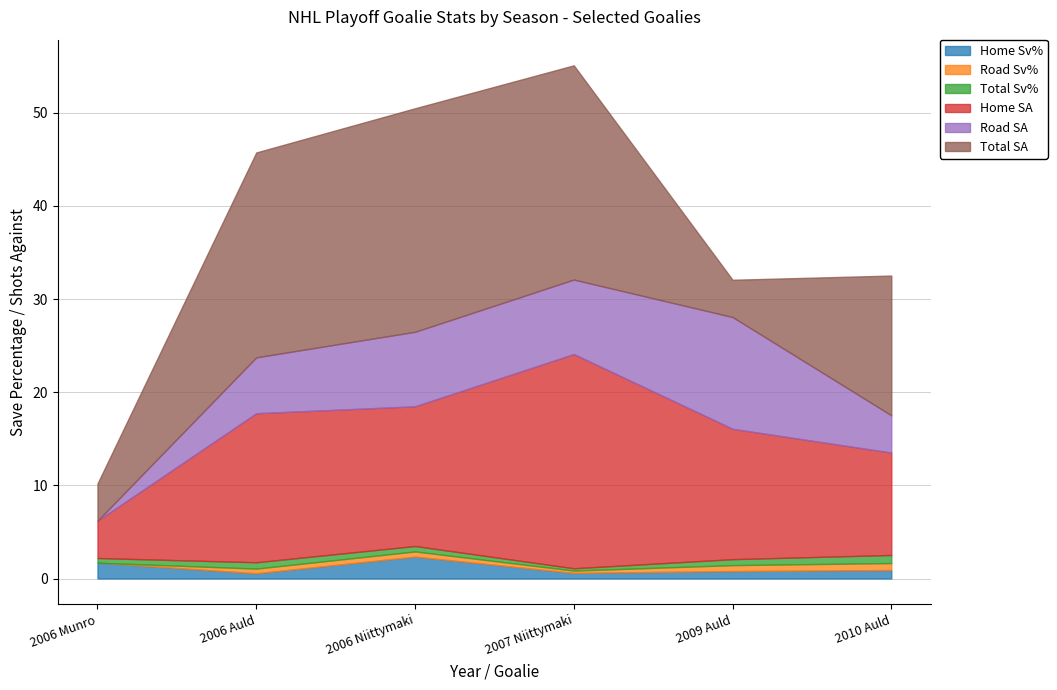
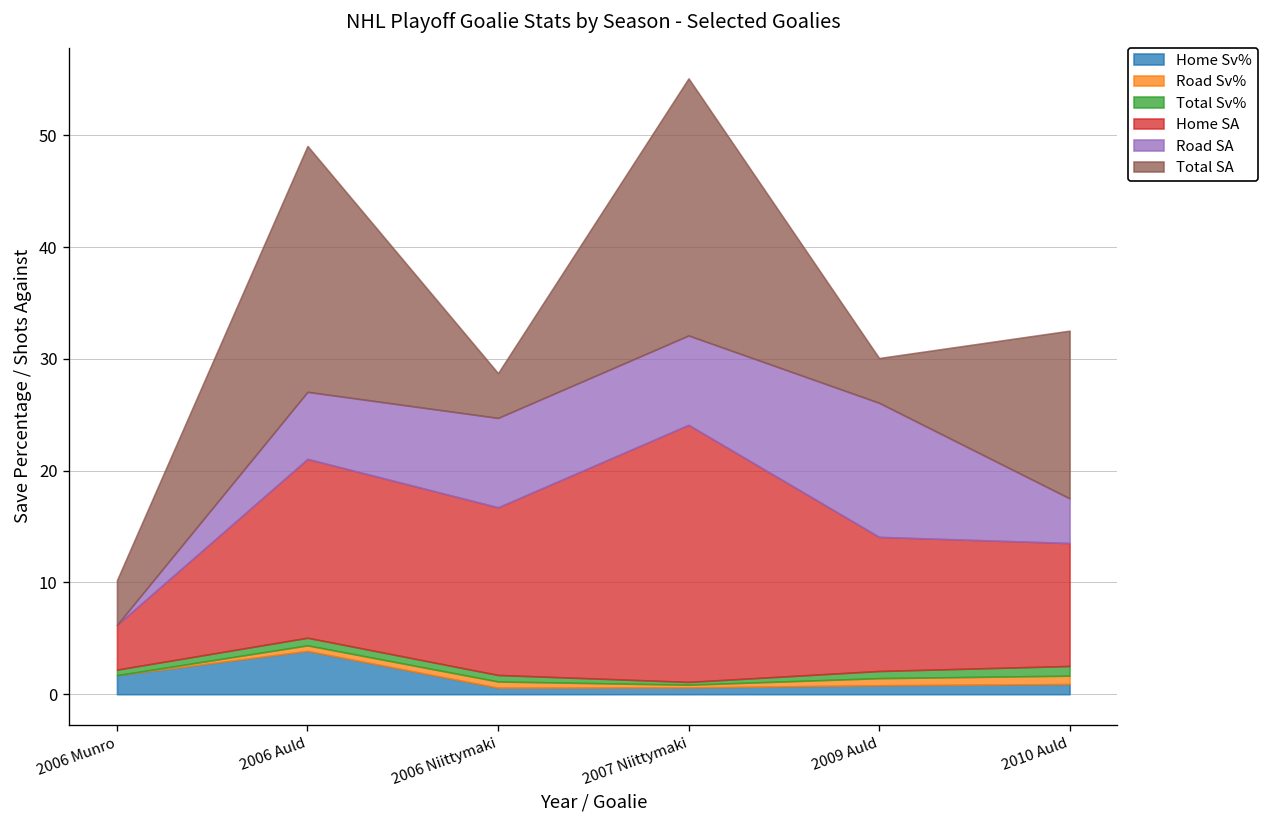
  {
    "Home Sv%": {
-     "2006 Auld": 1,
-     "2006 Niittymaki": 2,
+     "2006 Auld": 4,
+     "2006 Niittymaki": 1,
      "2009 Auld": 1,
      "2010 Auld": 1
    },
    "Road Sv%": {
      "2006 Auld": 1,
      "2006 Niittymaki": 1,
      "2009 Auld": 1,
      "2010 Auld": 1
    },
    "Total Sv%": {
      "2006 Munro": 1,
      "2006 Auld": 1,
      "2006 Niittymaki": 1,
      "2009 Auld": 1,
      "2010 Auld": 1
    },
    "Home SA": {
      "2006 Auld": 16,
      "2006 Niittymaki": 15,
      "2007 Niittymaki": 23,
-     "2009 Auld": 14,
+     "2009 Auld": 12,
      "2010 Auld": 11
    },
    "Road SA": {
      "2006 Auld": 6,
      "2006 Niittymaki": 8,
      "2007 Niittymaki": 8,
      "2009 Auld": 12,
      "2010 Auld": 4
    },
    "Total SA": {
      "2006 Munro": 4,
      "2006 Auld": 22,
-     "2006 Niittymaki": 24,
+     "2006 Niittymaki": 4,
      "2007 Niittymaki": 23,
      "2009 Auld": 4,
      "2010 Auld": 15
    }
  }
